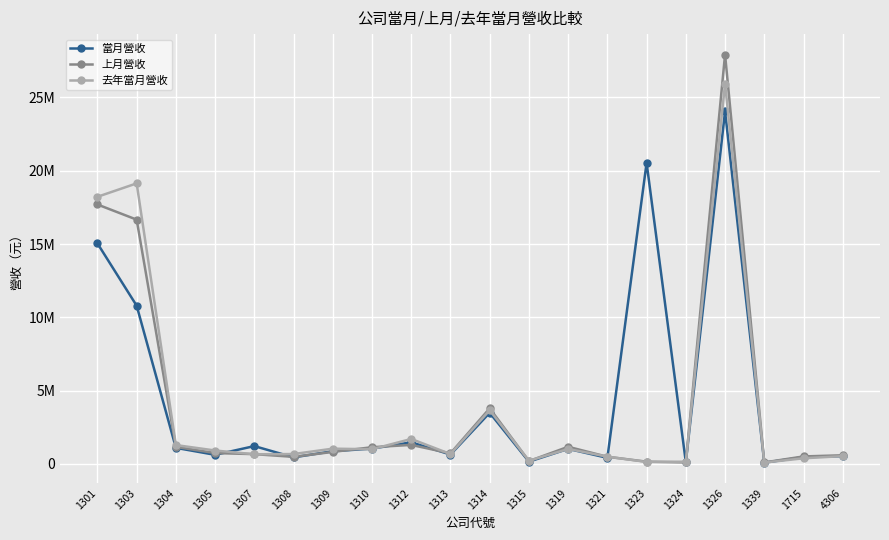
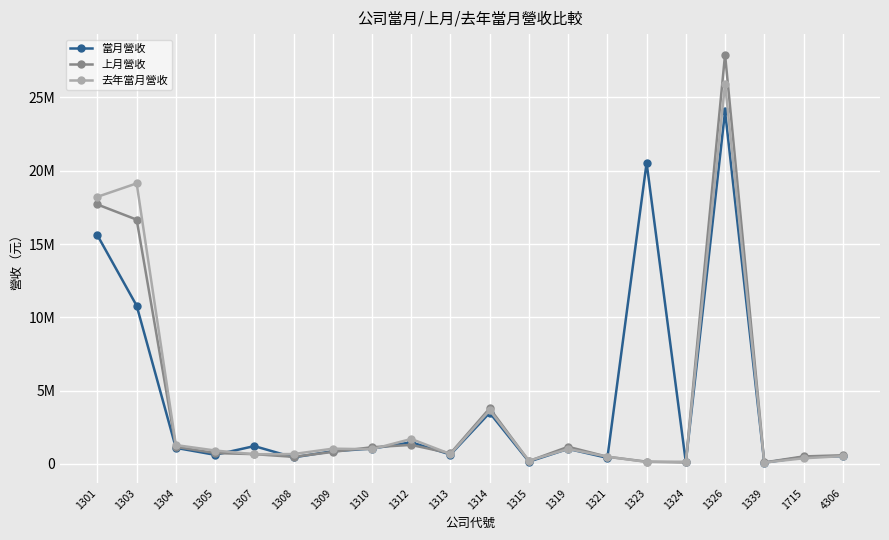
  {
    "當月營收": {
-     "1301": 15000000,
+     "1301": 15600000,
      "1303": 10800000,
      "1307": 1200000,
      "1312": 1500000,
      "1323": 20500000,
      "1326": 24000000
    }
  }
